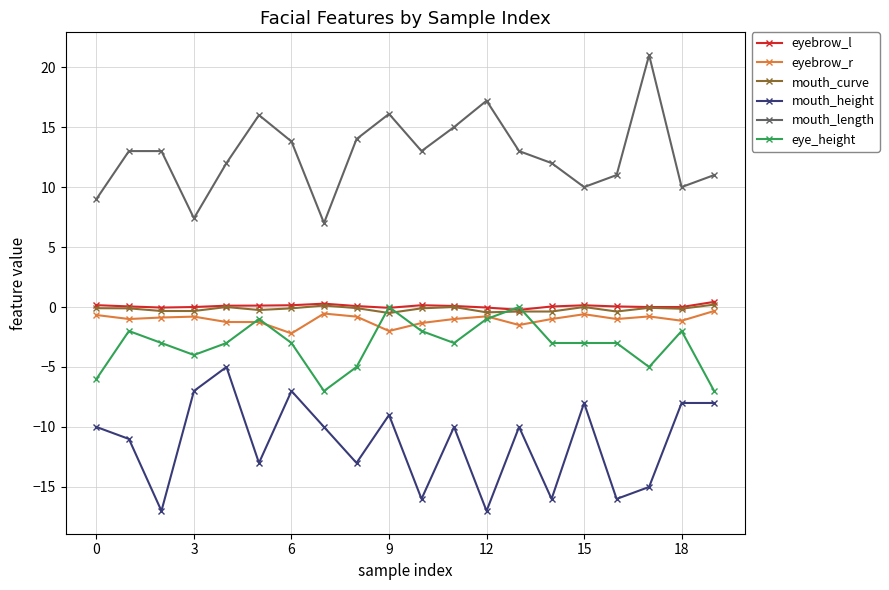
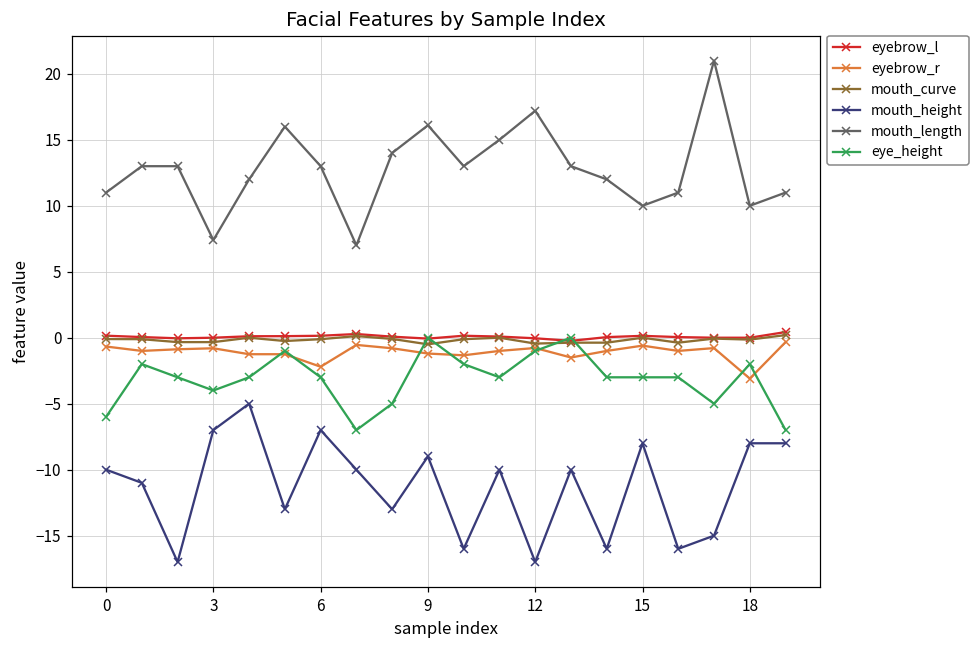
  {
    "eyebrow_l": {
      "0": 0.2,
      "3": 0.0,
      "6": 0.1,
      "12": 0.0
    },
    "eyebrow_r": {
      "0": -0.7,
      "3": -0.8,
      "6": -2.2,
-     "9": -2.0,
+     "9": -1.2,
      "12": -0.8,
      "15": -0.6,
-     "18": -1.1
+     "18": -3.1
    },
    "mouth_curve": {
      "0": -0.1,
      "3": -0.3,
      "6": -0.1,
      "9": -0.5,
      "12": -0.4
    },
    "mouth_height": {
      "0": -10.0,
      "3": -7.0,
      "6": -7.0,
      "9": -9.0,
      "12": -17.0,
      "15": -8.0,
      "18": -8.0
    },
    "mouth_length": {
-     "0": 9,
+     "0": 11,
      "3": 7.4,
-     "6": 13.8,
+     "6": 13.0,
      "9": 16.1,
      "12": 17.2,
      "15": 10.0,
      "18": 10.0
    },
    "eye_height": {
      "0": -6.0,
      "3": -4.0,
      "6": -3.0,
      "12": -1.0,
      "15": -3.0,
      "18": -2.0
    }
  }
